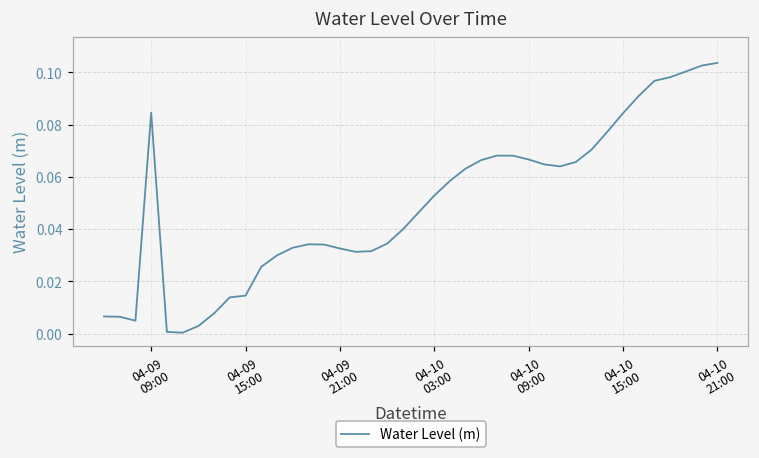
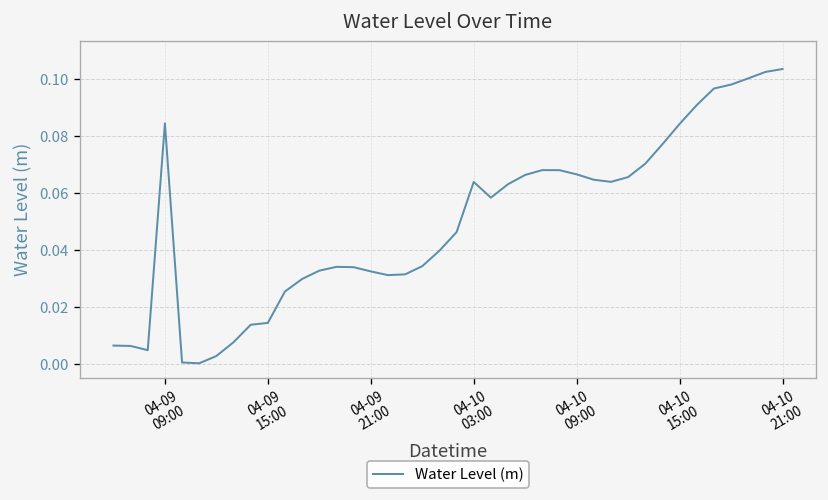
  {
    "04-09 09:00": 0.085,
    "04-09 15:00": 0.015,
    "04-09 21:00": 0.033,
-   "04-10 03:00": 0.053,
+   "04-10 03:00": 0.064,
    "04-10 09:00": 0.067,
    "04-10 15:00": 0.084,
    "04-10 21:00": 0.104
  }
